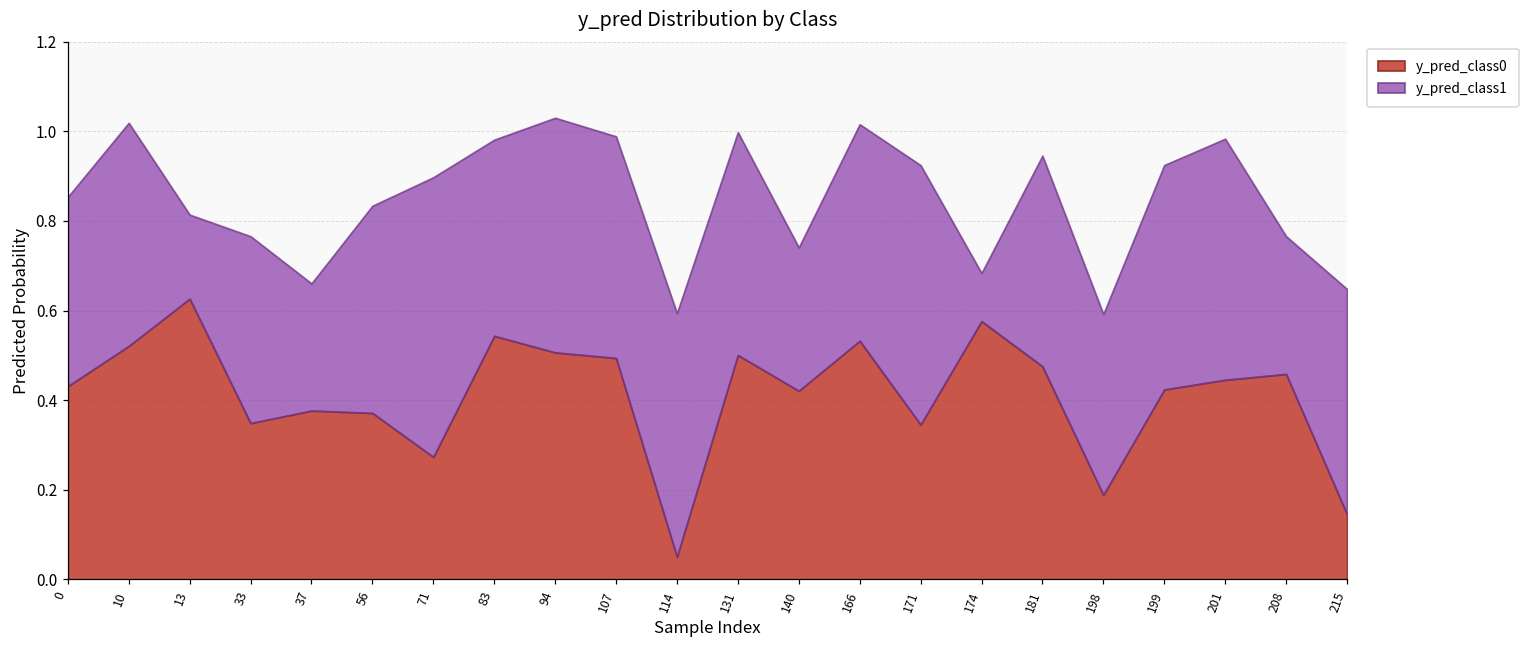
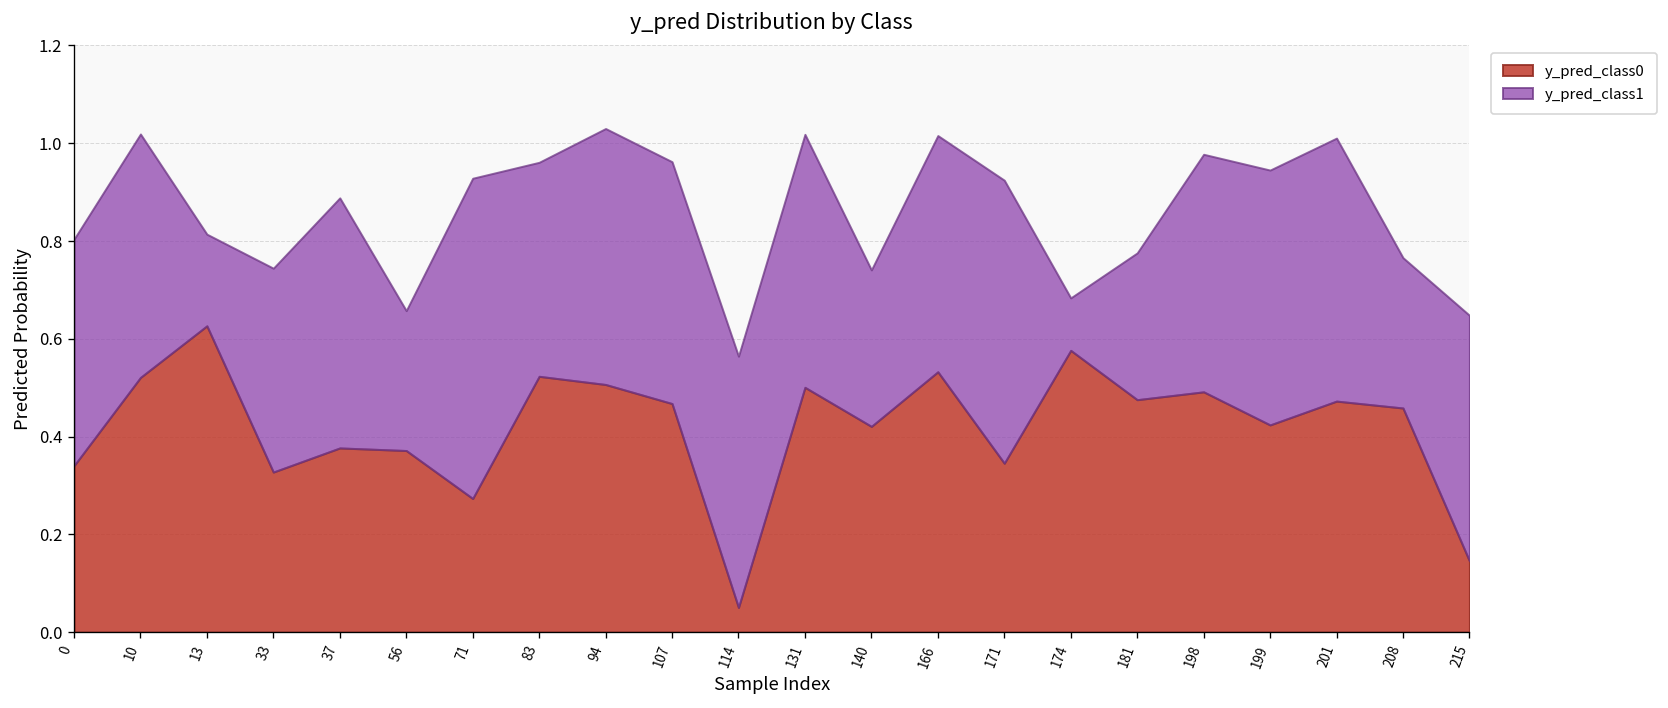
  {
    "y_pred_class0": {
-     "0": 0.43,
+     "0": 0.34,
      "10": 0.52,
      "13": 0.63,
-     "33": 0.35,
+     "33": 0.33,
      "37": 0.38,
      "56": 0.37,
      "71": 0.27,
-     "83": 0.54,
+     "83": 0.52,
      "94": 0.51,
-     "107": 0.49,
+     "107": 0.47,
      "114": 0.05,
      "131": 0.50,
      "140": 0.42,
      "166": 0.53,
      "171": 0.35,
      "174": 0.58,
      "181": 0.48,
-     "198": 0.19,
+     "198": 0.49,
      "199": 0.42,
-     "201": 0.45,
+     "201": 0.47,
      "208": 0.46,
      "215": 0.15
    },
    "y_pred_class1": {
-     "0": 0.42,
+     "0": 0.46,
      "10": 0.50,
      "13": 0.19,
      "33": 0.42,
-     "37": 0.28,
-     "56": 0.46,
-     "71": 0.62,
+     "37": 0.51,
+     "56": 0.29,
+     "71": 0.66,
      "83": 0.44,
      "94": 0.52,
      "107": 0.49,
-     "114": 0.54,
-     "131": 0.50,
+     "114": 0.51,
+     "131": 0.52,
      "140": 0.32,
      "166": 0.48,
      "171": 0.58,
      "174": 0.11,
-     "181": 0.47,
-     "198": 0.40,
-     "199": 0.50,
+     "181": 0.30,
+     "198": 0.49,
+     "199": 0.52,
      "201": 0.54,
      "208": 0.31,
      "215": 0.50
    }
  }
